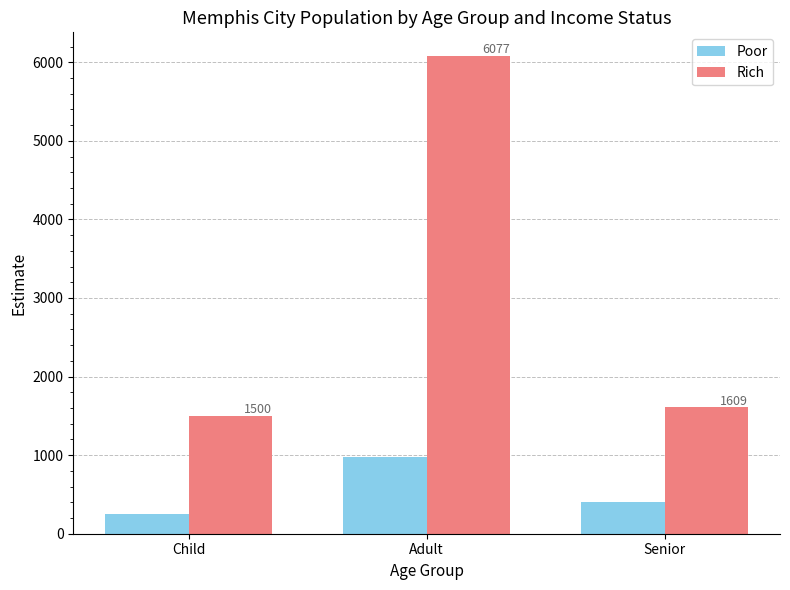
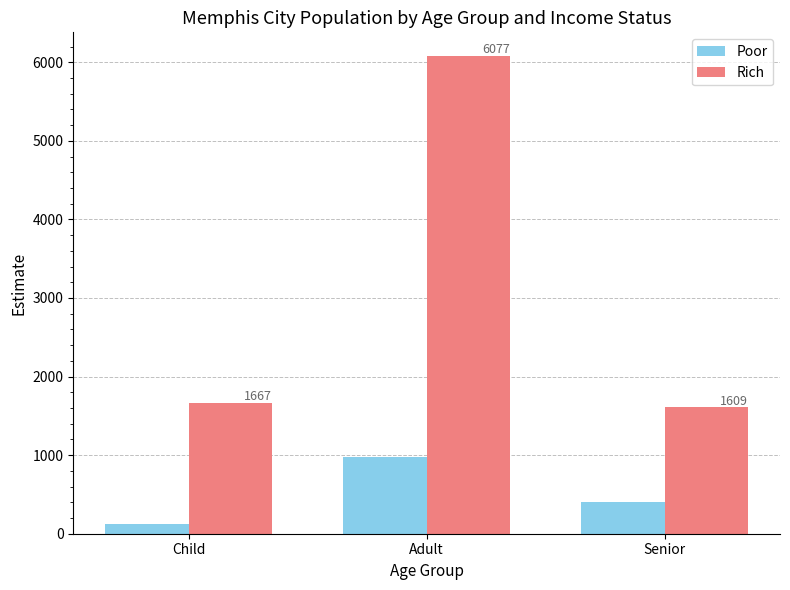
  {
    "Poor": {
-     "Child": 300,
+     "Child": 100,
      "Adult": 1000,
      "Senior": 400
    },
    "Rich": {
-     "Child": 1500,
+     "Child": 1667,
      "Adult": 6077,
      "Senior": 1609
    }
  }
